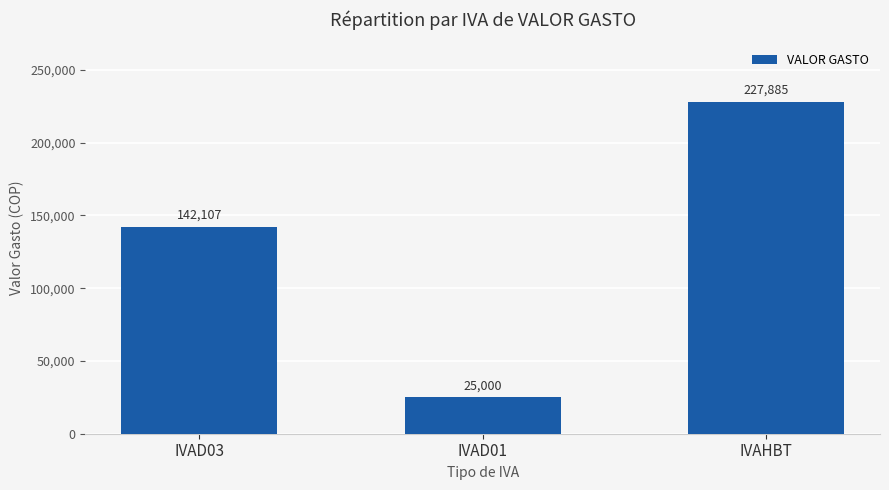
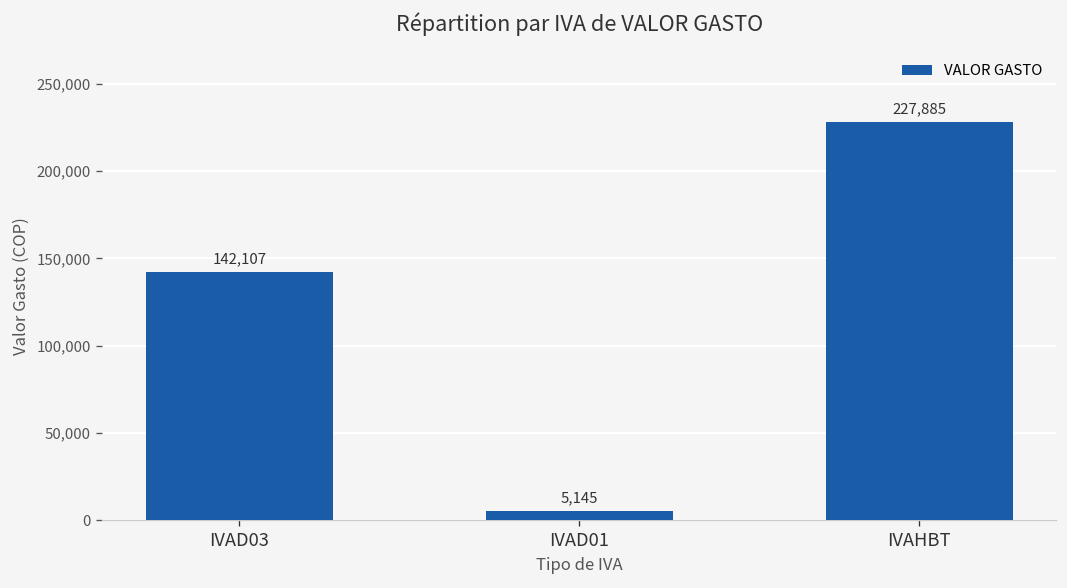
  {
    "IVAD03": "142,107",
-   "IVAD01": "25,000",
+   "IVAD01": "5,145",
    "IVAHBT": "227,885"
  }
